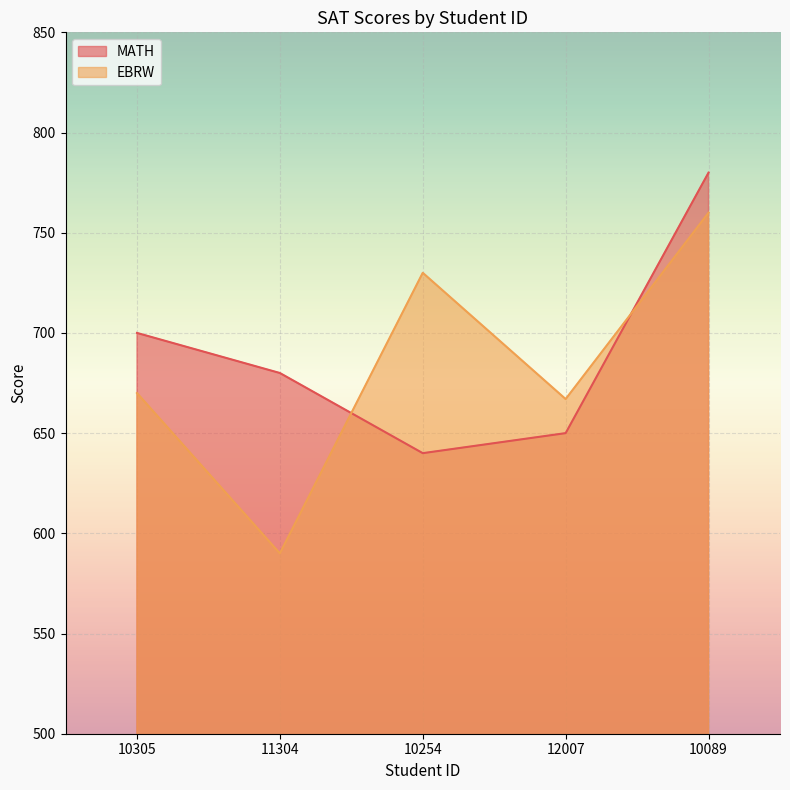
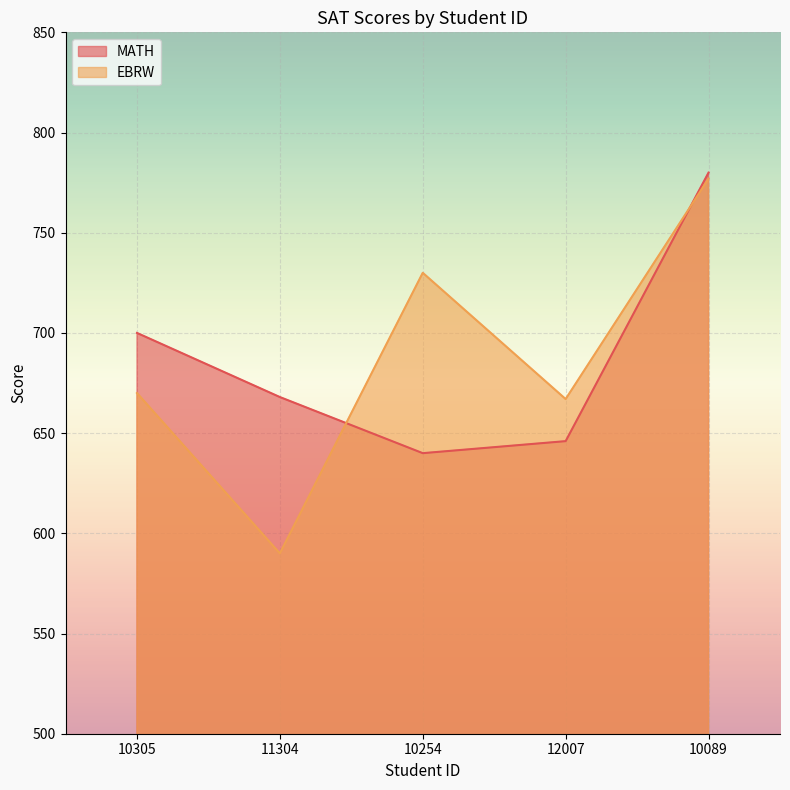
  {
    "MATH": {
      "10305": 700,
-     "11304": 680,
+     "11304": 668,
      "10254": 640,
-     "12007": 650,
+     "12007": 646,
      "10089": 780
    },
    "EBRW": {
      "10305": 670,
      "11304": 590,
      "10254": 730,
      "12007": 667,
-     "10089": 760
+     "10089": 777
    }
  }
